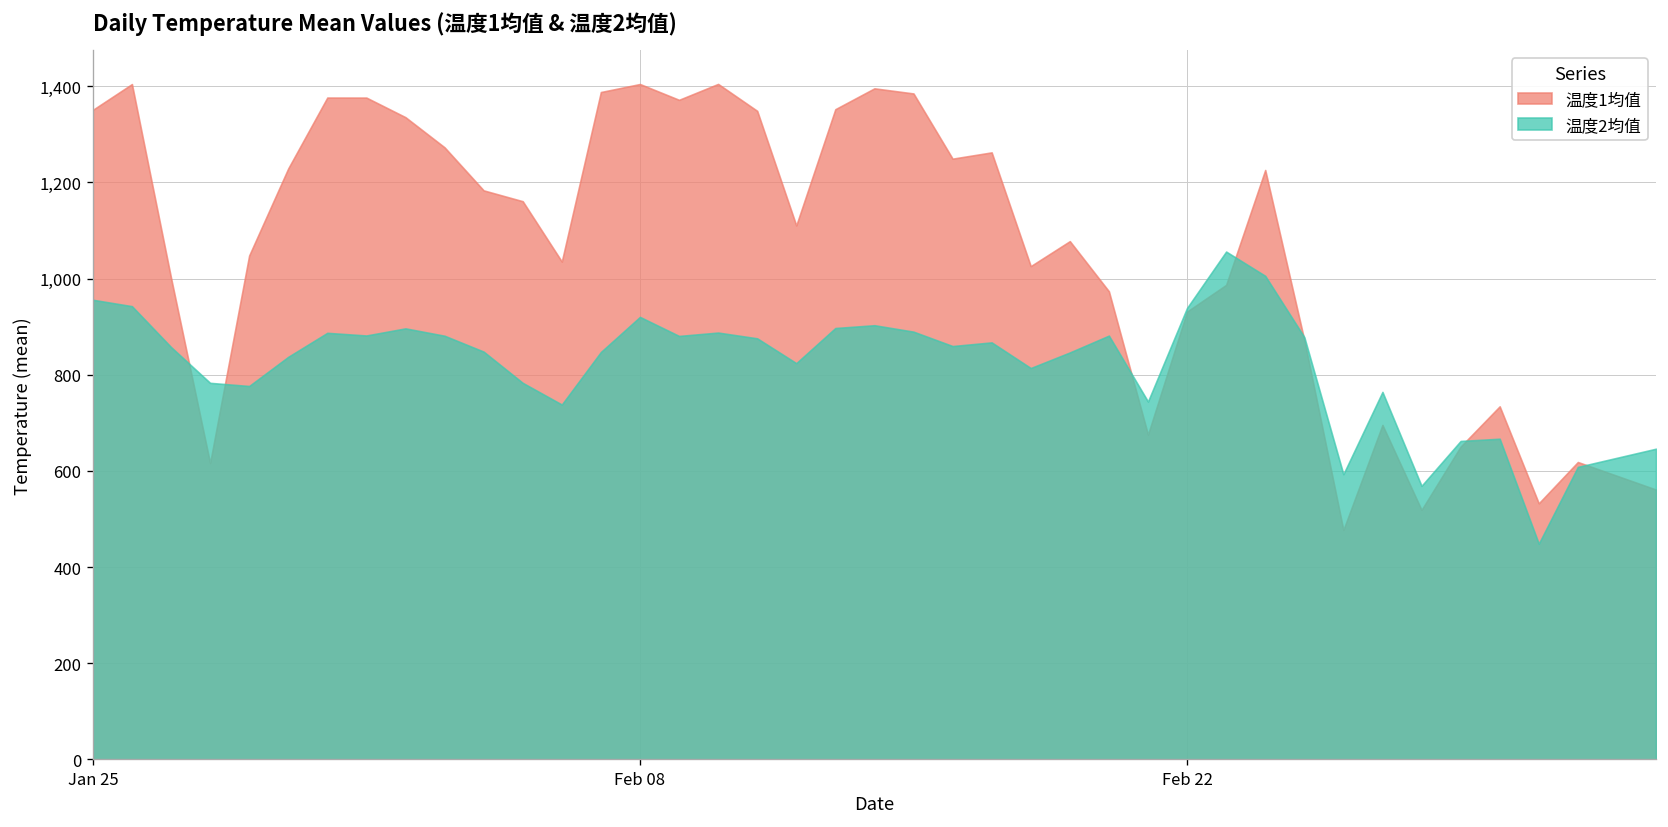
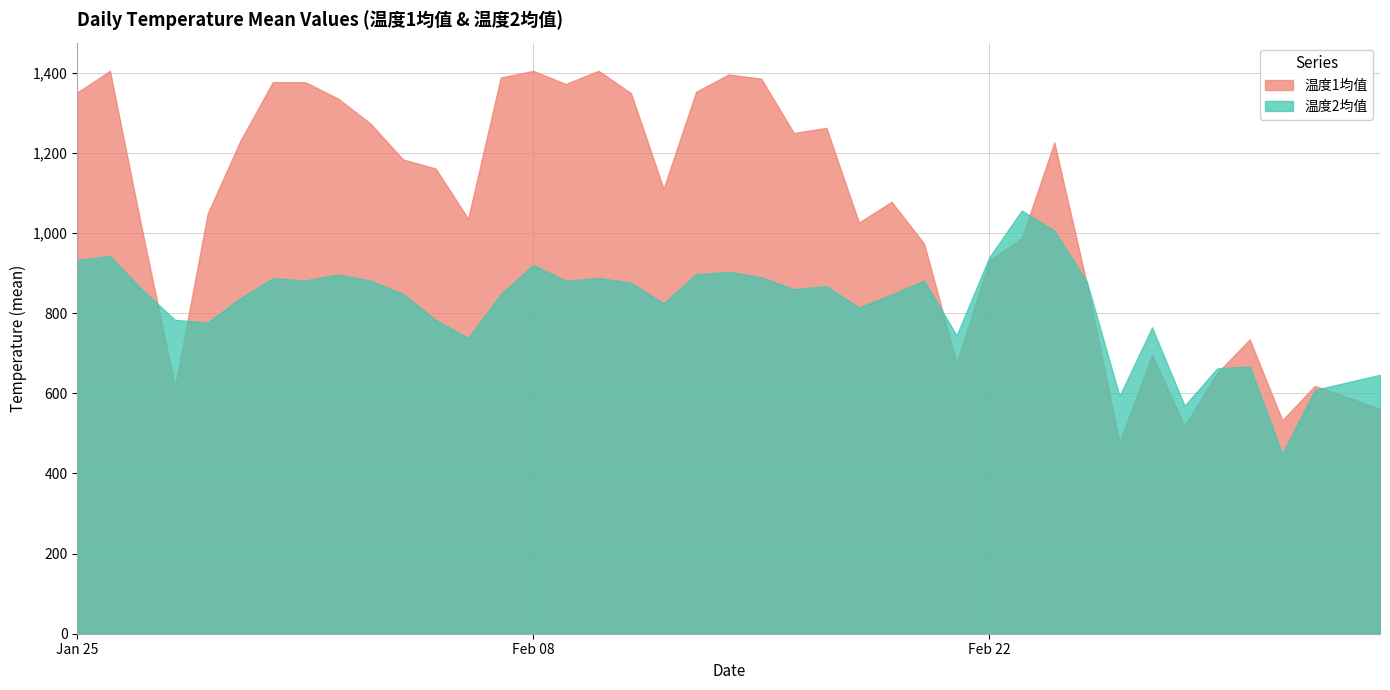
  {
    "温度1均值": {
      "Jan 25": "1,350",
      "Feb 08": "1,400",
      "Feb 22": "930"
    },
    "温度2均值": {
-     "Jan 25": "960",
+     "Jan 25": "930",
      "Feb 08": "920",
      "Feb 22": "940"
    }
  }
